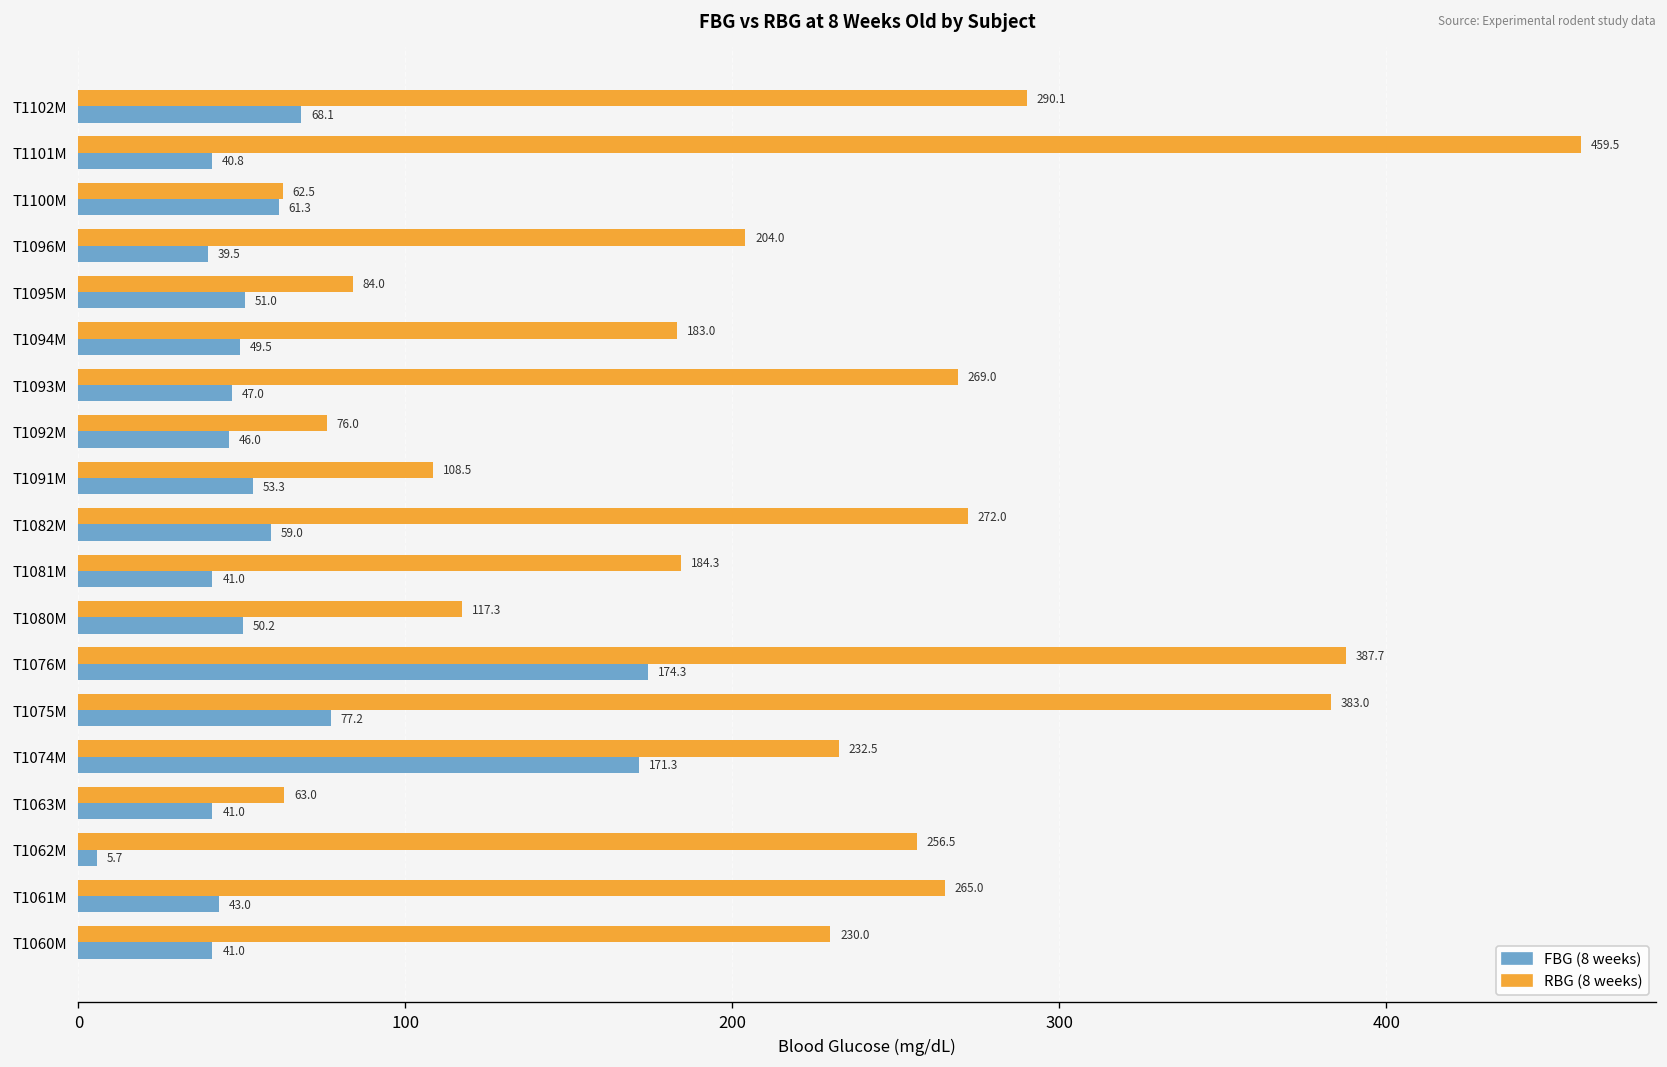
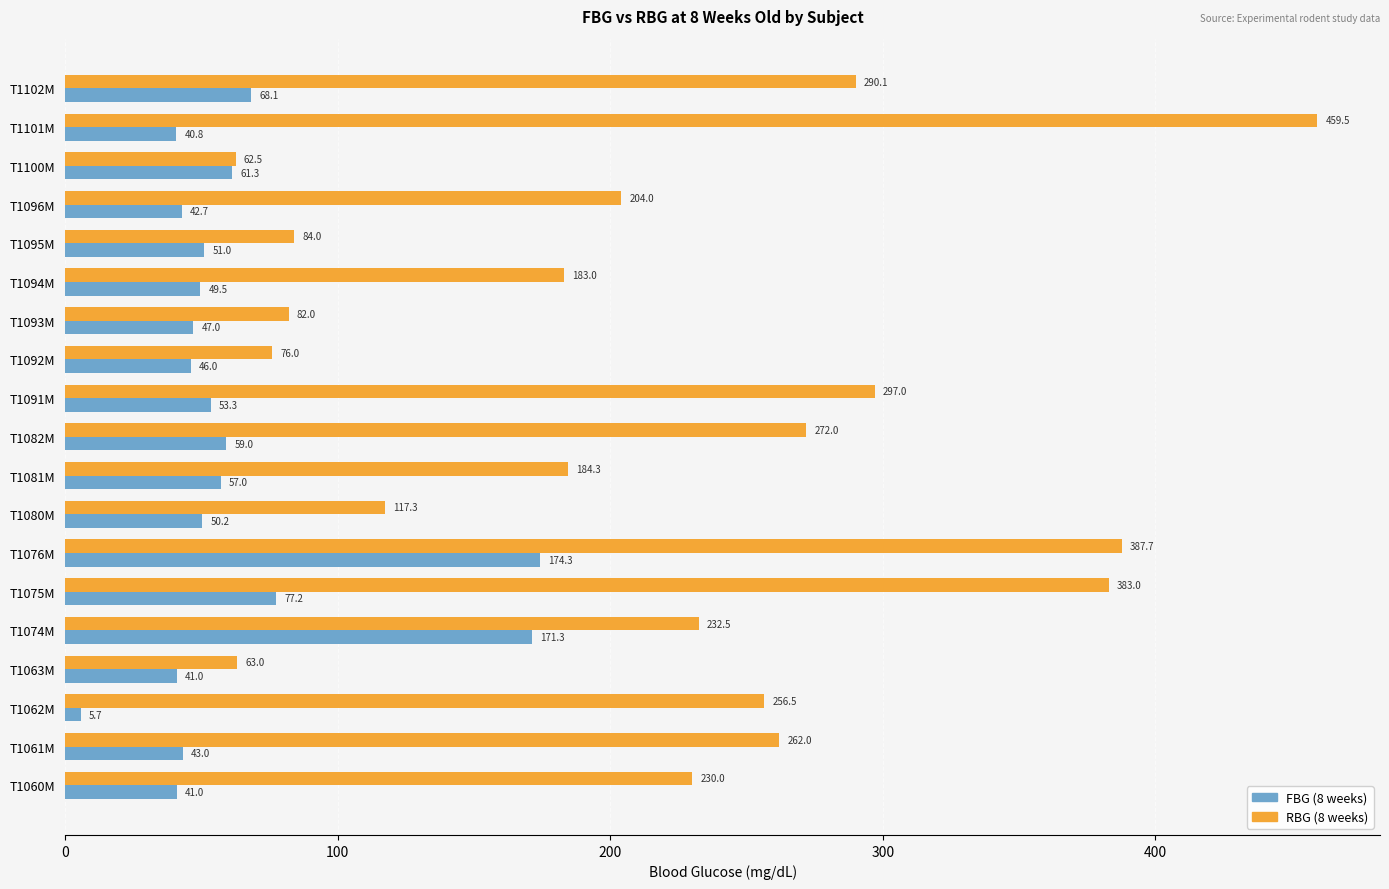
  {
    "FBG (8 weeks)": {
      "T1102M": 68.1,
      "T1101M": 40.8,
      "T1100M": 61.3,
-     "T1096M": 39.5,
+     "T1096M": 42.7,
      "T1095M": 51.0,
      "T1094M": 49.5,
      "T1093M": 47.0,
      "T1092M": 46.0,
      "T1091M": 53.3,
      "T1082M": 59.0,
-     "T1081M": 41.0,
+     "T1081M": 57.0,
      "T1080M": 50.2,
      "T1076M": 174.3,
      "T1075M": 77.2,
      "T1074M": 171.3,
      "T1063M": 41.0,
      "T1062M": 5.7,
      "T1061M": 43.0,
      "T1060M": 41.0
    },
    "RBG (8 weeks)": {
      "T1102M": 290.1,
      "T1101M": 459.5,
      "T1100M": 62.5,
      "T1096M": 204.0,
      "T1095M": 84.0,
      "T1094M": 183.0,
-     "T1093M": 269.0,
+     "T1093M": 82.0,
      "T1092M": 76.0,
-     "T1091M": 108.5,
+     "T1091M": 297.0,
      "T1082M": 272.0,
      "T1081M": 184.3,
      "T1080M": 117.3,
      "T1076M": 387.7,
      "T1075M": 383.0,
      "T1074M": 232.5,
      "T1063M": 63.0,
      "T1062M": 256.5,
-     "T1061M": 265.0,
+     "T1061M": 262.0,
      "T1060M": 230.0
    }
  }
